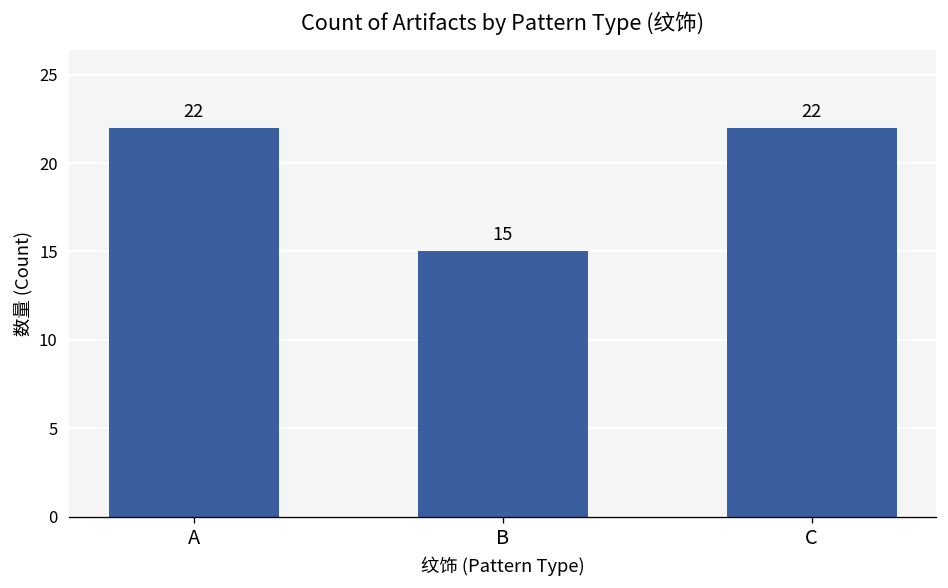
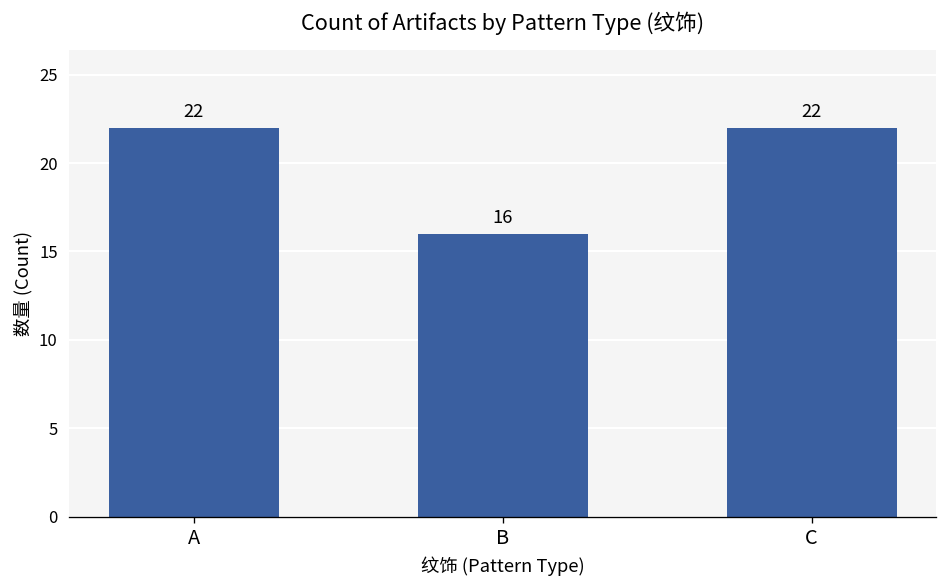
  {
    "A": 22,
-   "B": 15,
+   "B": 16,
    "C": 22
  }
